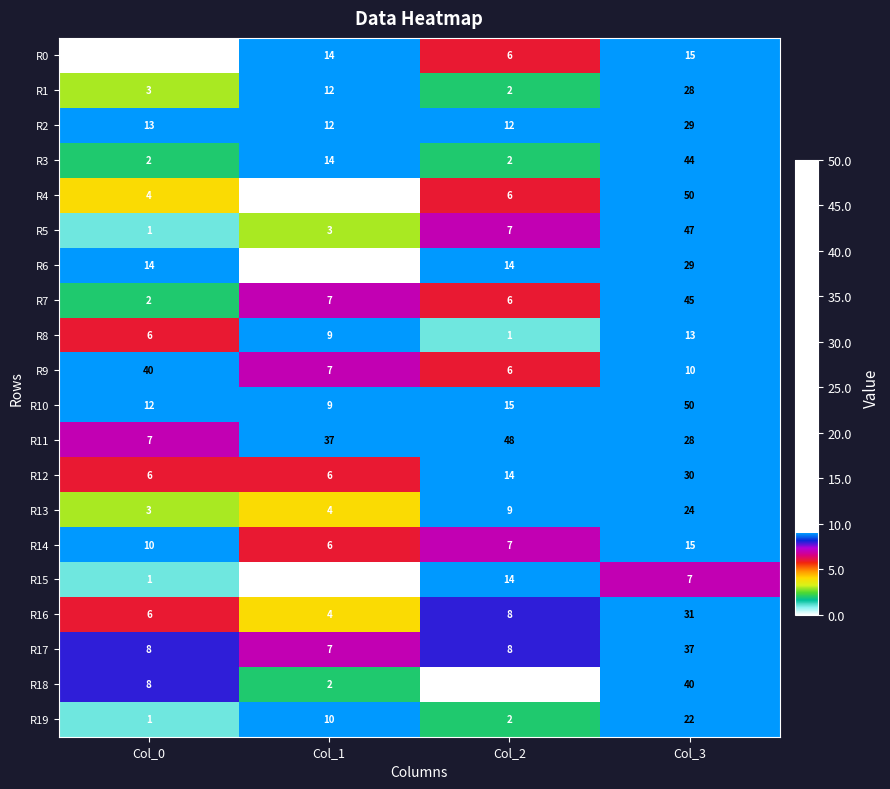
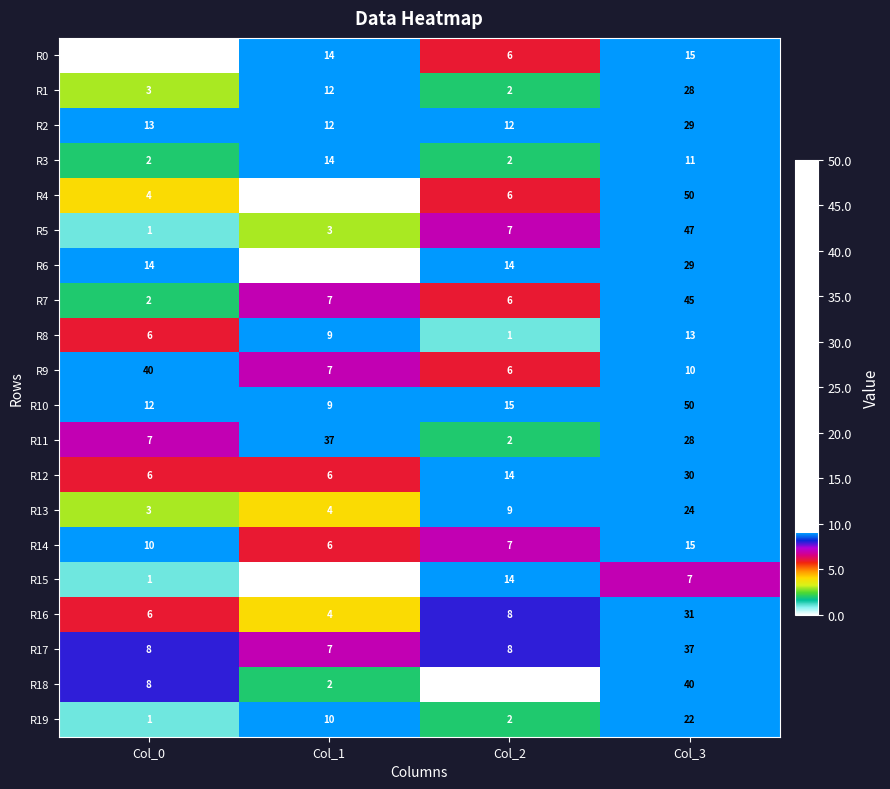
  {
    "R0": {
      "Col_1": 14,
      "Col_2": 6,
      "Col_3": 15
    },
    "R1": {
      "Col_0": 3,
      "Col_1": 12,
      "Col_2": 2,
      "Col_3": 28
    },
    "R2": {
      "Col_0": 13,
      "Col_1": 12,
      "Col_2": 12,
      "Col_3": 29
    },
    "R3": {
      "Col_0": 2,
      "Col_1": 14,
      "Col_2": 2,
-     "Col_3": 44
+     "Col_3": 11
    },
    "R4": {
      "Col_0": 4,
      "Col_2": 6,
      "Col_3": 50
    },
    "R5": {
      "Col_0": 1,
      "Col_1": 3,
      "Col_2": 7,
      "Col_3": 47
    },
    "R6": {
      "Col_0": 14,
      "Col_2": 14,
      "Col_3": 29
    },
    "R7": {
      "Col_0": 2,
      "Col_1": 7,
      "Col_2": 6,
      "Col_3": 45
    },
    "R8": {
      "Col_0": 6,
      "Col_1": 9,
      "Col_2": 1,
      "Col_3": 13
    },
    "R9": {
      "Col_0": 40,
      "Col_1": 7,
      "Col_2": 6,
      "Col_3": 10
    },
    "R10": {
      "Col_0": 12,
      "Col_1": 9,
      "Col_2": 15,
      "Col_3": 50
    },
    "R11": {
      "Col_0": 7,
      "Col_1": 37,
-     "Col_2": 48,
+     "Col_2": 2,
      "Col_3": 28
    },
    "R12": {
      "Col_0": 6,
      "Col_1": 6,
      "Col_2": 14,
      "Col_3": 30
    },
    "R13": {
      "Col_0": 3,
      "Col_1": 4,
      "Col_2": 9,
      "Col_3": 24
    },
    "R14": {
      "Col_0": 10,
      "Col_1": 6,
      "Col_2": 7,
      "Col_3": 15
    },
    "R15": {
      "Col_0": 1,
      "Col_2": 14,
      "Col_3": 7
    },
    "R16": {
      "Col_0": 6,
      "Col_1": 4,
      "Col_2": 8,
      "Col_3": 31
    },
    "R17": {
      "Col_0": 8,
      "Col_1": 7,
      "Col_2": 8,
      "Col_3": 37
    },
    "R18": {
      "Col_0": 8,
      "Col_1": 2,
      "Col_3": 40
    },
    "R19": {
      "Col_0": 1,
      "Col_1": 10,
      "Col_2": 2,
      "Col_3": 22
    }
  }
